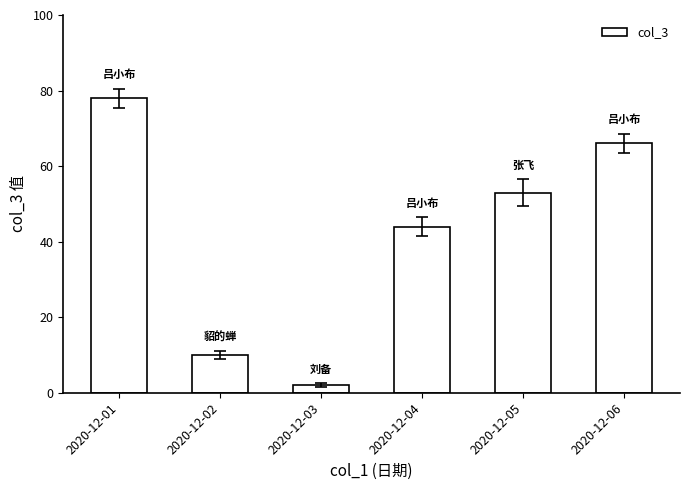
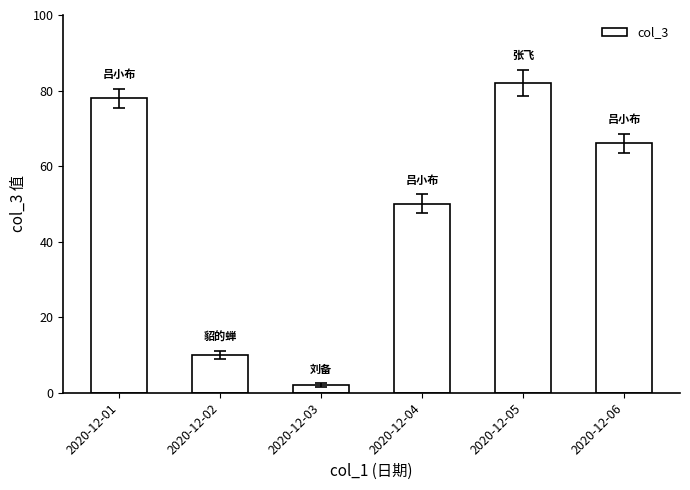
  {
    "col_3": {
      "2020-12-01": 78,
      "2020-12-02": 10,
      "2020-12-03": 2,
-     "2020-12-04": 44,
-     "2020-12-05": 53,
+     "2020-12-04": 50,
+     "2020-12-05": 82,
      "2020-12-06": 66
    }
  }
